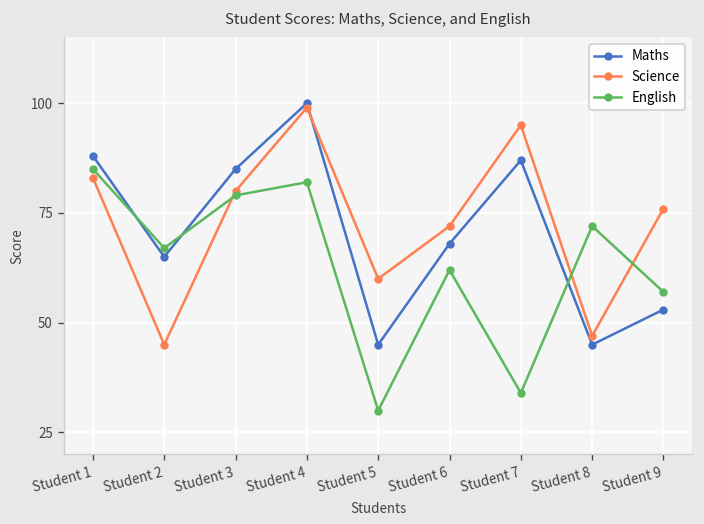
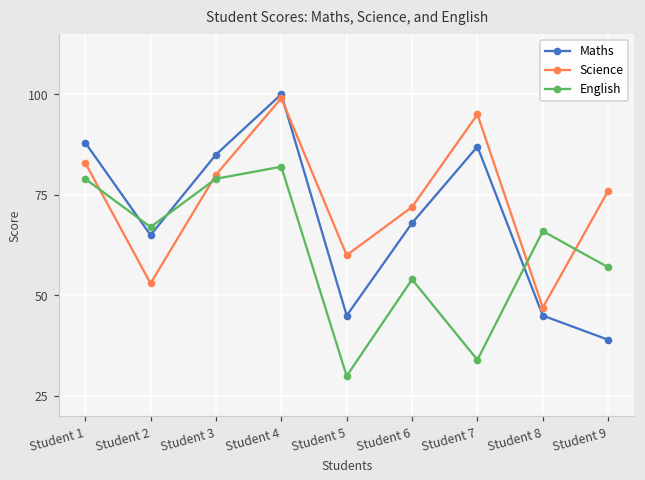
  {
    "Maths": {
      "Student 1": 88,
      "Student 2": 65,
      "Student 3": 85,
      "Student 4": 100,
      "Student 5": 45,
      "Student 6": 68,
      "Student 7": 87,
      "Student 8": 45,
-     "Student 9": 53
+     "Student 9": 39
    },
    "Science": {
      "Student 1": 83,
-     "Student 2": 45,
+     "Student 2": 53,
      "Student 3": 80,
      "Student 4": 99,
      "Student 5": 60,
      "Student 6": 72,
      "Student 7": 95,
      "Student 8": 47,
      "Student 9": 76
    },
    "English": {
-     "Student 1": 85,
+     "Student 1": 79,
      "Student 2": 67,
      "Student 3": 79,
      "Student 4": 82,
      "Student 5": 30,
-     "Student 6": 62,
+     "Student 6": 54,
      "Student 7": 34,
-     "Student 8": 72,
+     "Student 8": 66,
      "Student 9": 57
    }
  }
